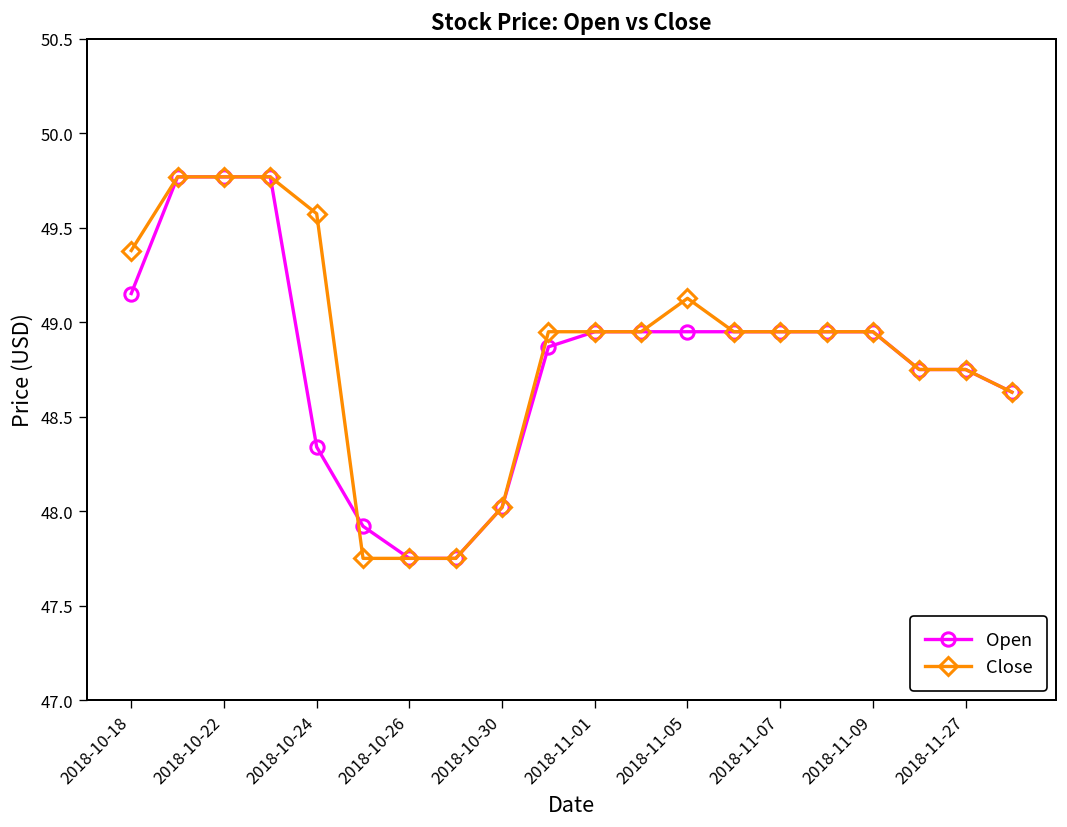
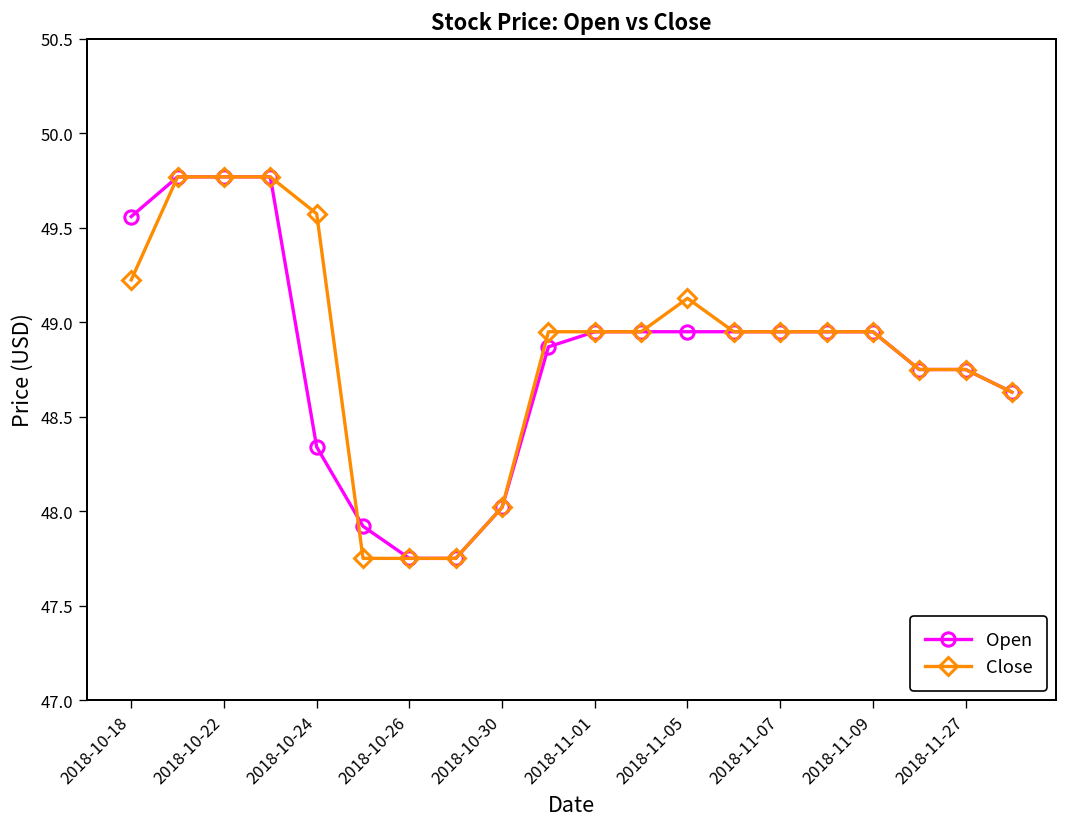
  {
    "Open": {
-     "2018-10-18": 49.15,
+     "2018-10-18": 49.56,
      "2018-10-24": 48.34,
      "2018-11-05": 48.95
    },
    "Close": {
-     "2018-10-18": 49.38,
+     "2018-10-18": 49.22,
      "2018-10-24": 49.57,
      "2018-11-05": 49.13
    }
  }
